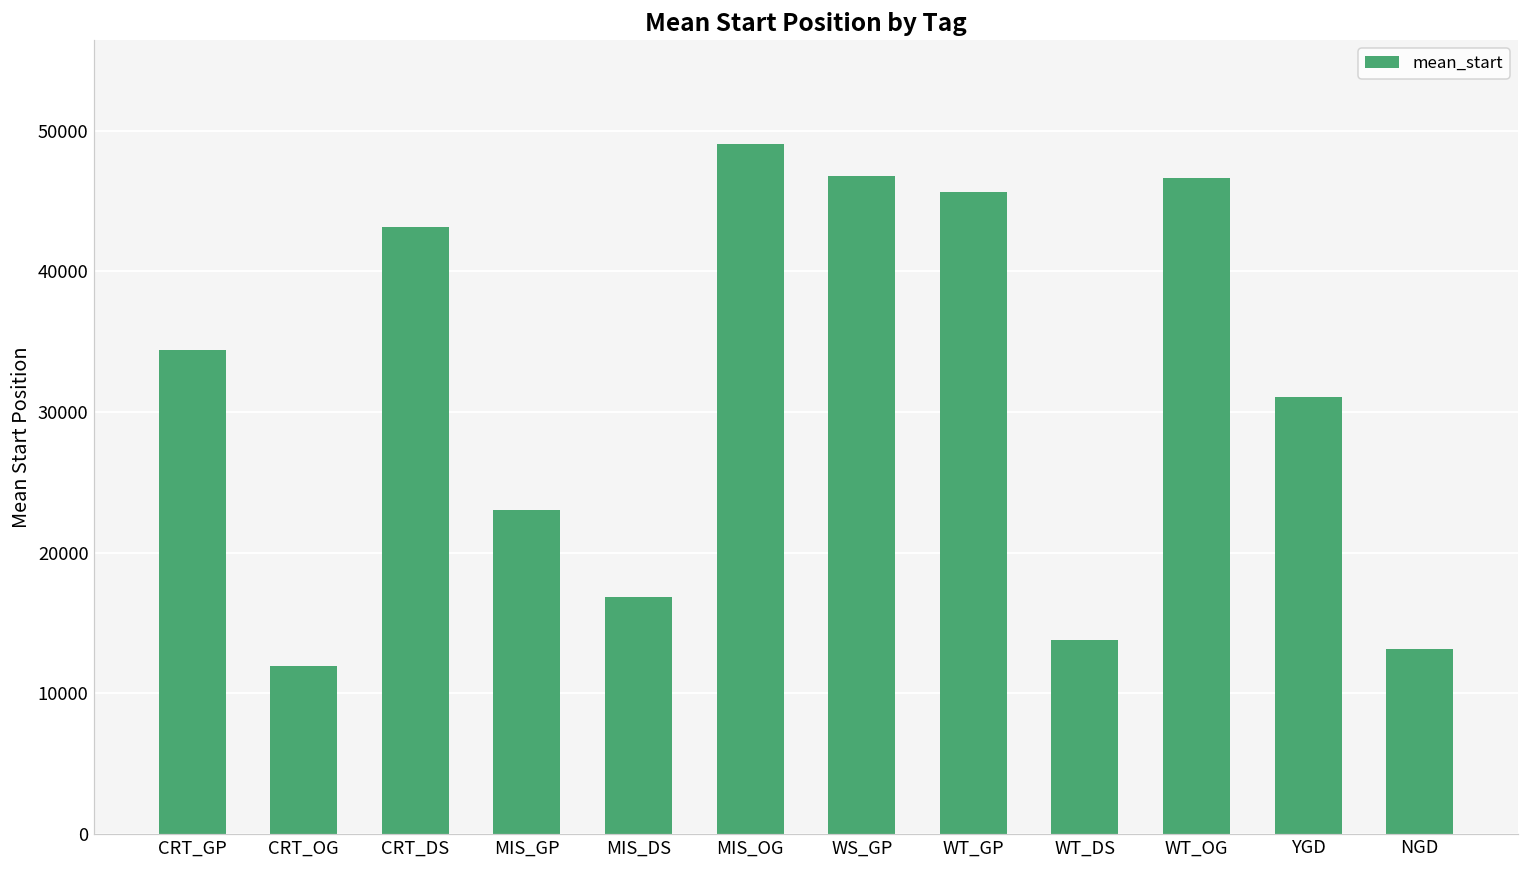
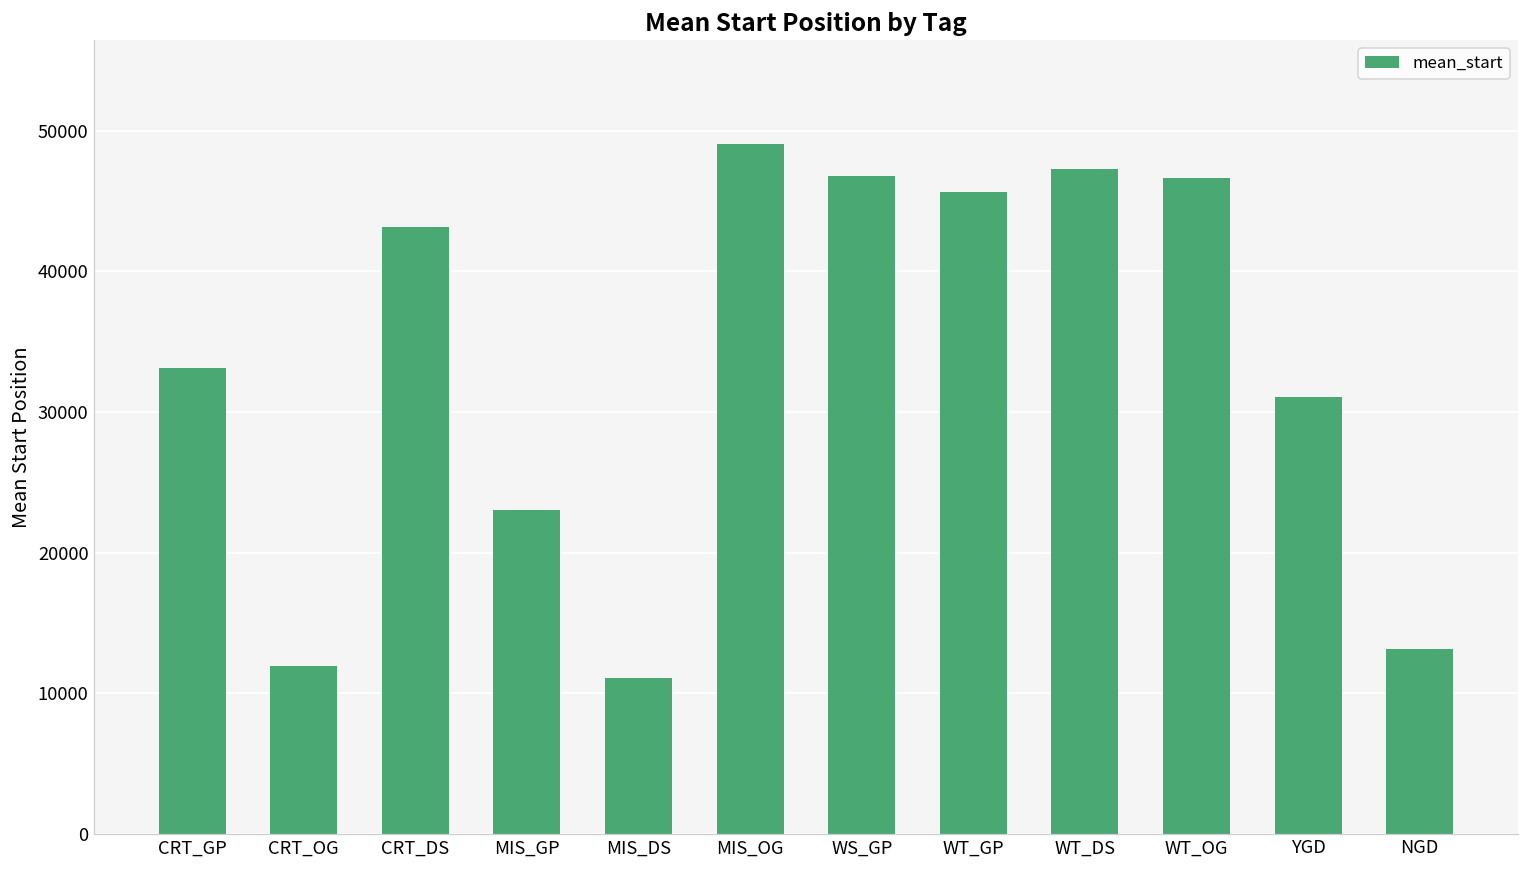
  {
-   "CRT_GP": 34400,
+   "CRT_GP": 33100,
    "CRT_OG": 11900,
    "CRT_DS": 43200,
    "MIS_GP": 23000,
-   "MIS_DS": 16900,
+   "MIS_DS": 11100,
    "MIS_OG": 49100,
    "WS_GP": 46800,
    "WT_GP": 45700,
-   "WT_DS": 13800,
+   "WT_DS": 47300,
    "WT_OG": 46600,
    "YGD": 31100,
    "NGD": 13200
  }
